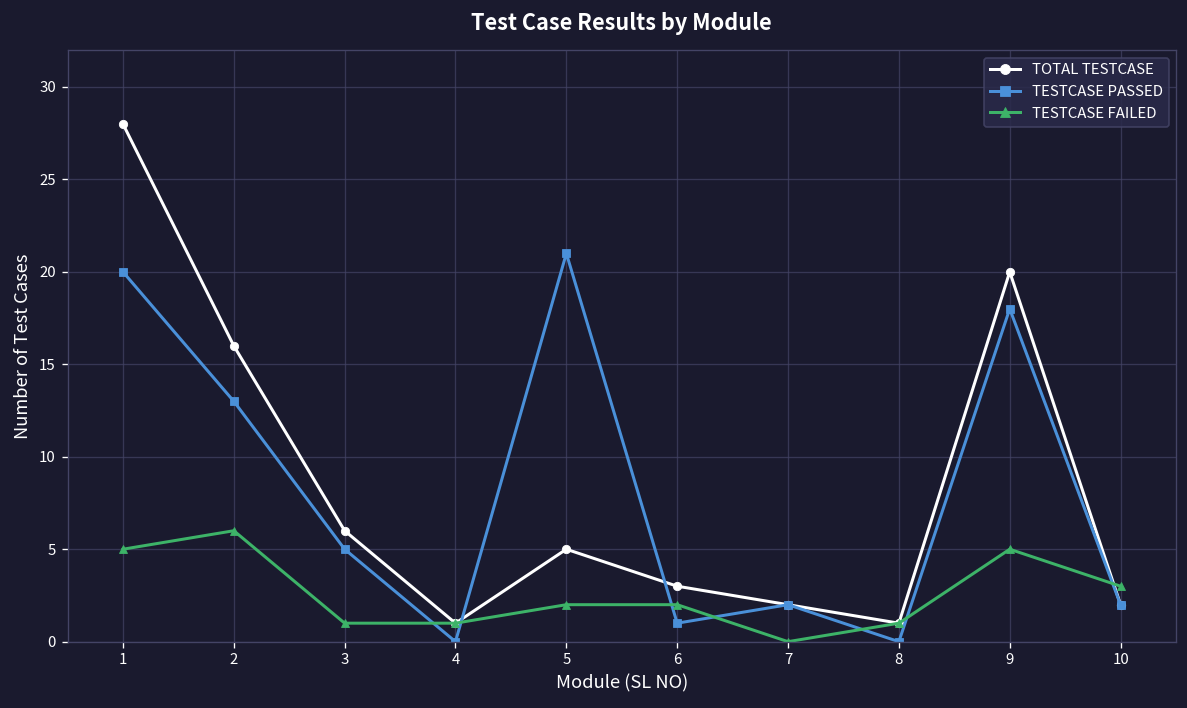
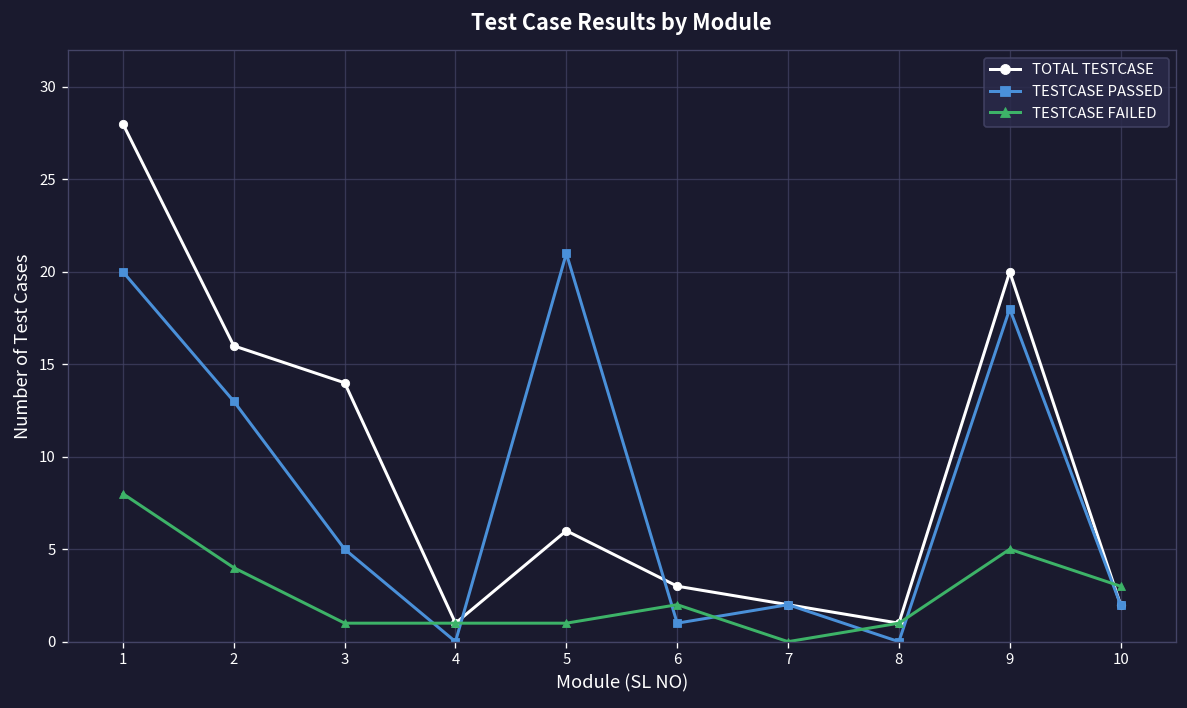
  {
    "TOTAL TESTCASE": {
      "1": 28,
      "2": 16,
-     "3": 6,
-     "5": 5,
+     "3": 14,
+     "5": 6,
      "6": 3,
      "9": 20
    },
    "TESTCASE PASSED": {
      "1": 20,
      "2": 13,
      "3": 5,
      "4": 0,
      "5": 21,
      "6": 1,
      "8": 0,
      "9": 18
    },
    "TESTCASE FAILED": {
-     "1": 5,
-     "2": 6,
+     "1": 8,
+     "2": 4,
      "3": 1,
-     "5": 2,
+     "5": 1,
      "6": 2,
      "7": 0,
      "9": 5,
      "10": 3
    }
  }
